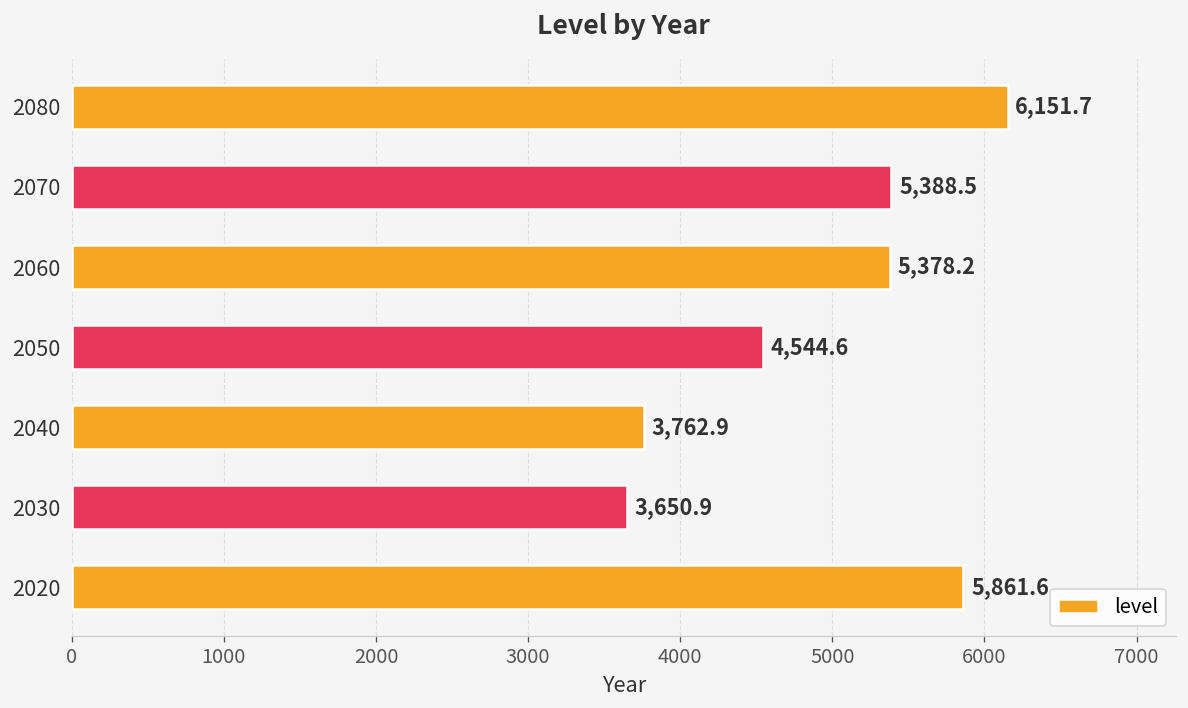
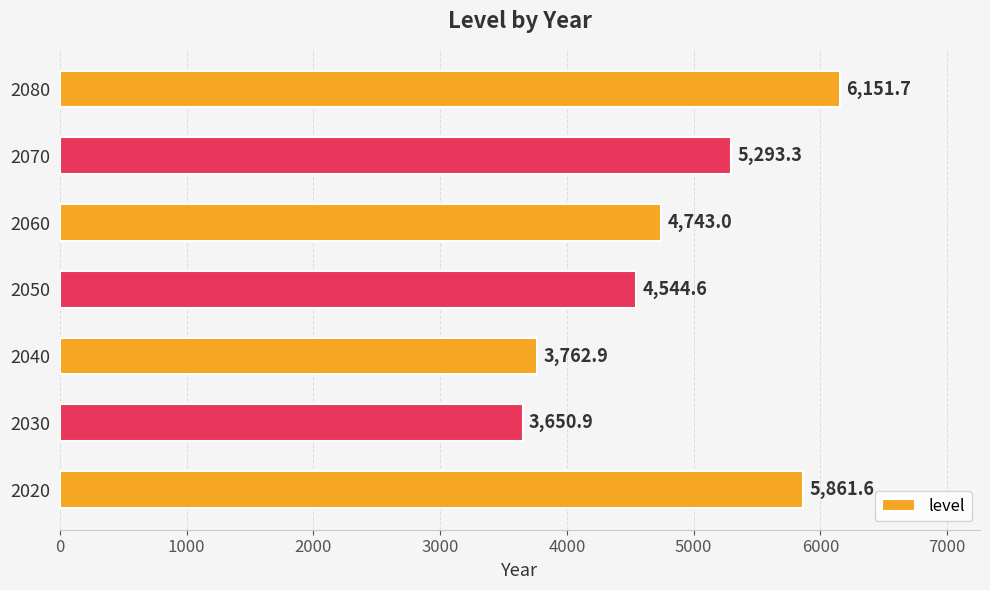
  {
    "2080": "6,151.7",
-   "2070": "5,388.5",
-   "2060": "5,378.2",
+   "2070": "5,293.3",
+   "2060": "4,743.0",
    "2050": "4,544.6",
    "2040": "3,762.9",
    "2030": "3,650.9",
    "2020": "5,861.6"
  }
